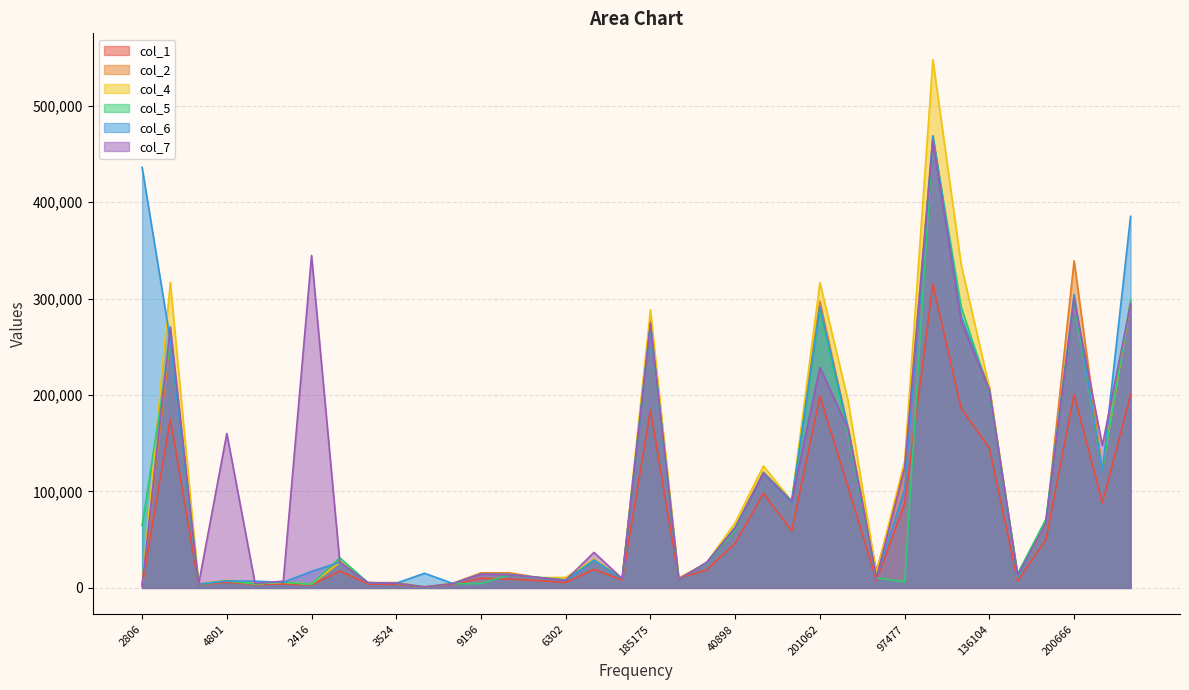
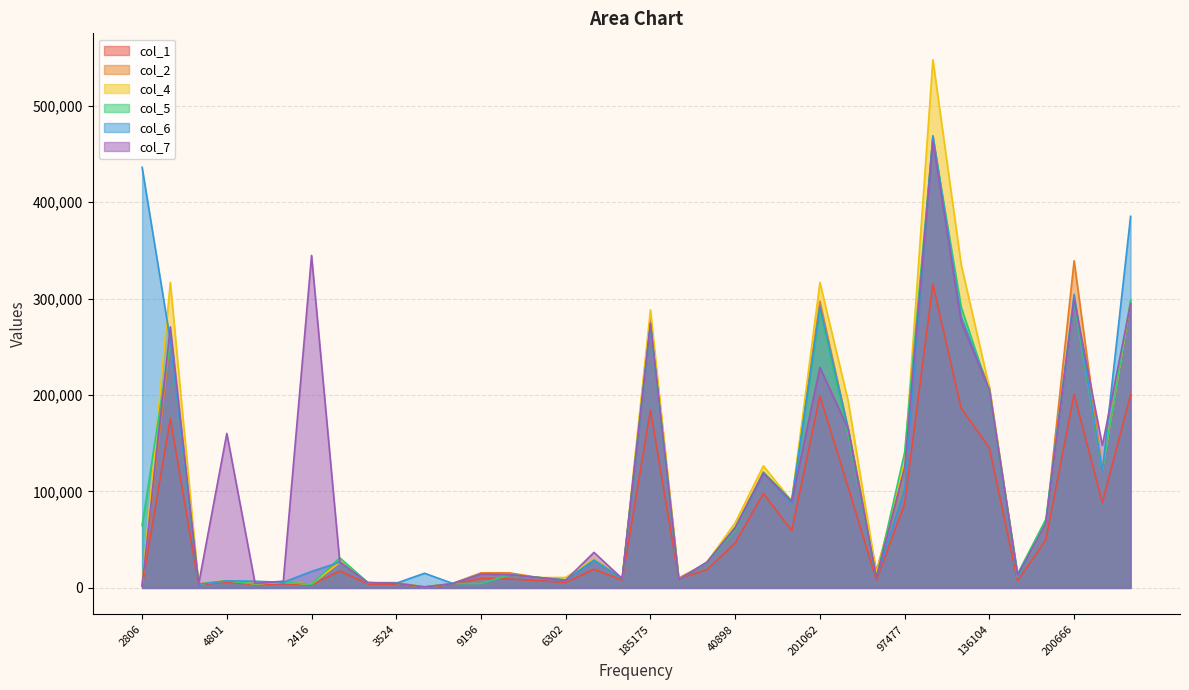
  {
    "col_5": {
      "2806": "60,000",
      "9196": "0",
      "201062": "290,000",
-     "97477": "10,000"
+     "97477": "140,000"
    },
    "col_6": {
      "2806": "440,000",
      "2416": "20,000",
      "201062": "290,000",
      "97477": "100,000",
      "200666": "300,000"
    },
    "col_7": {
      "4801": "160,000",
      "2416": "340,000",
      "201062": "230,000"
    }
  }
